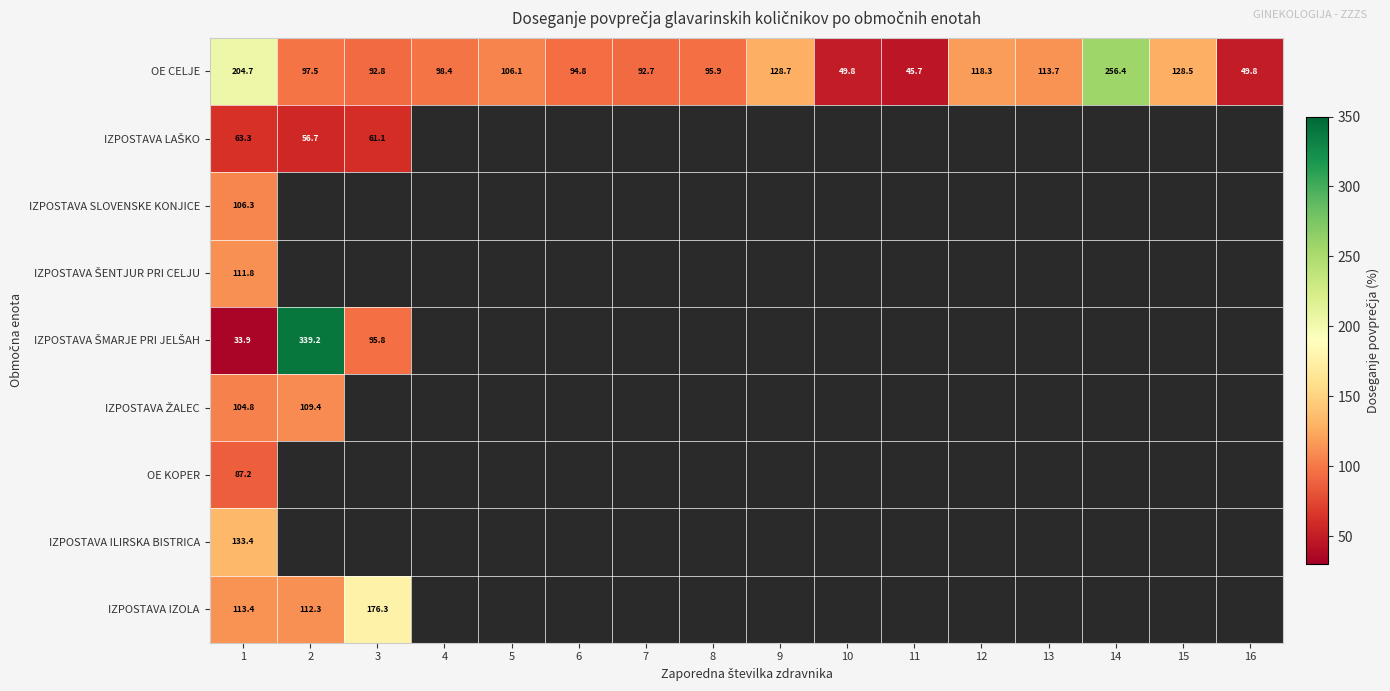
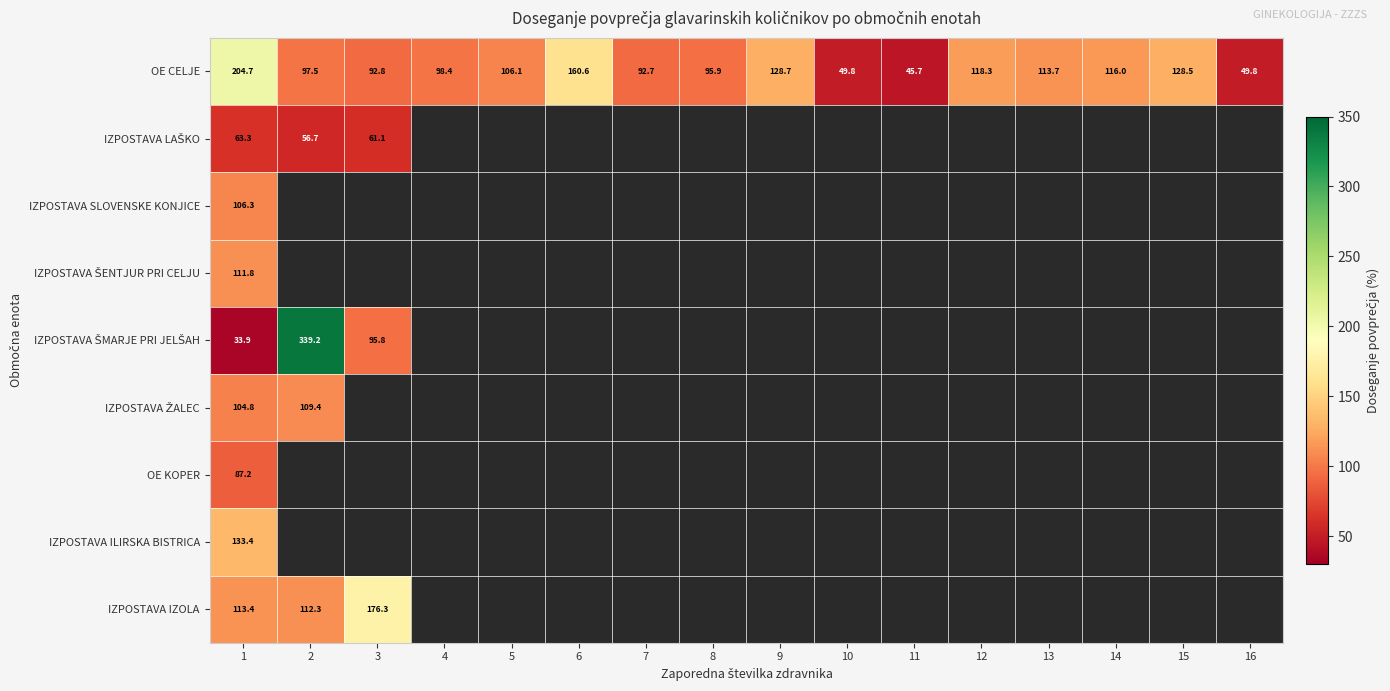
  {
    "OE CELJE": {
      "1": 204.7,
      "2": 97.5,
      "3": 92.8,
      "4": 98.4,
      "5": 106.1,
-     "6": 94.8,
+     "6": 160.6,
      "7": 92.7,
      "8": 95.9,
      "9": 128.7,
      "10": 49.8,
      "11": 45.7,
      "12": 118.3,
      "13": 113.7,
-     "14": 256.4,
+     "14": 116.0,
      "15": 128.5,
      "16": 49.8
    },
    "IZPOSTAVA LAŠKO": {
      "1": 63.3,
      "2": 56.7,
      "3": 61.1
    },
    "IZPOSTAVA SLOVENSKE KONJICE": {
      "1": 106.3
    },
    "IZPOSTAVA ŠENTJUR PRI CELJU": {
      "1": 111.8
    },
    "IZPOSTAVA ŠMARJE PRI JELŠAH": {
      "1": 33.9,
      "2": 339.2,
      "3": 95.8
    },
    "IZPOSTAVA ŽALEC": {
      "1": 104.8,
      "2": 109.4
    },
    "OE KOPER": {
      "1": 87.2
    },
    "IZPOSTAVA ILIRSKA BISTRICA": {
      "1": 133.4
    },
    "IZPOSTAVA IZOLA": {
      "1": 113.4,
      "2": 112.3,
      "3": 176.3
    }
  }
